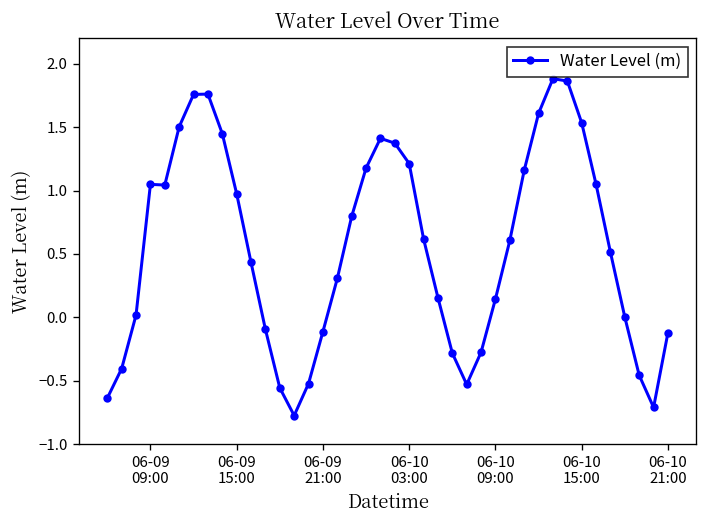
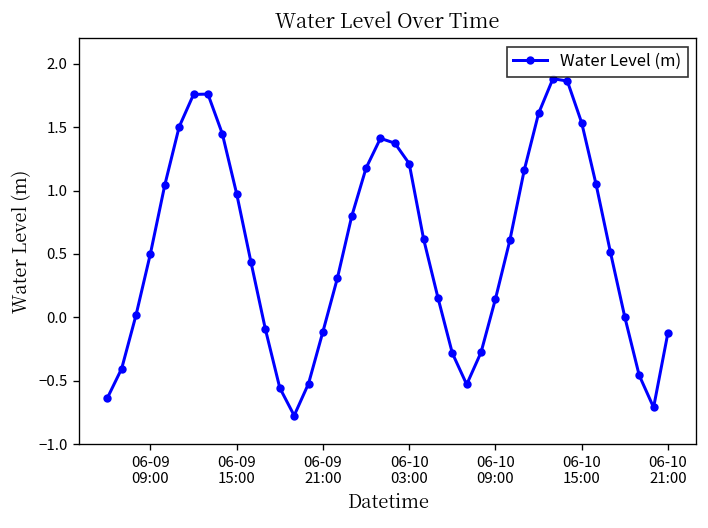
  {
-   "06-09 09:00": 1.05,
+   "06-09 09:00": 0.50,
    "06-09 15:00": 0.97,
    "06-09 21:00": -0.11,
    "06-10 03:00": 1.21,
    "06-10 09:00": 0.15,
    "06-10 15:00": 1.53,
    "06-10 21:00": -0.12
  }
